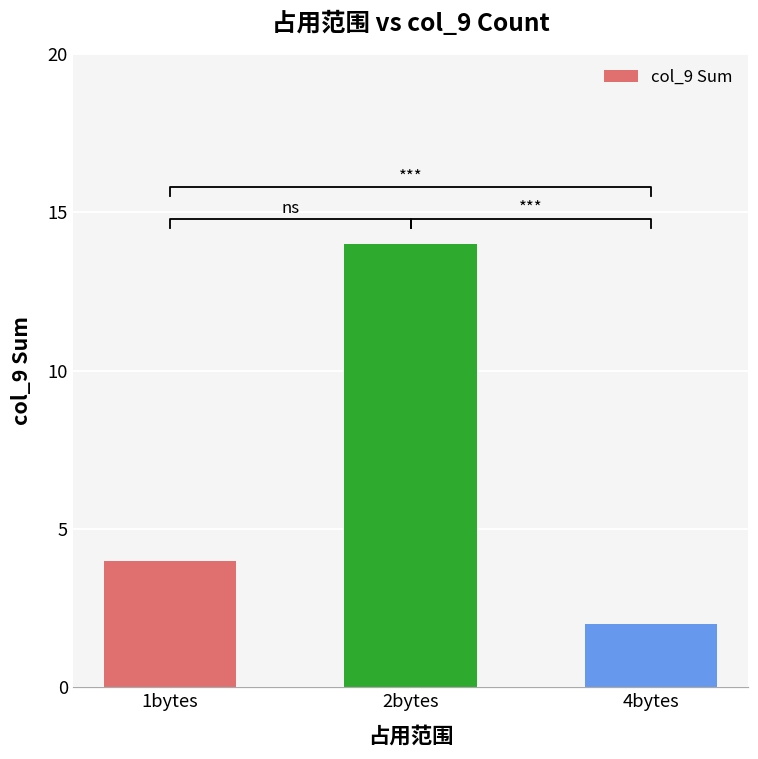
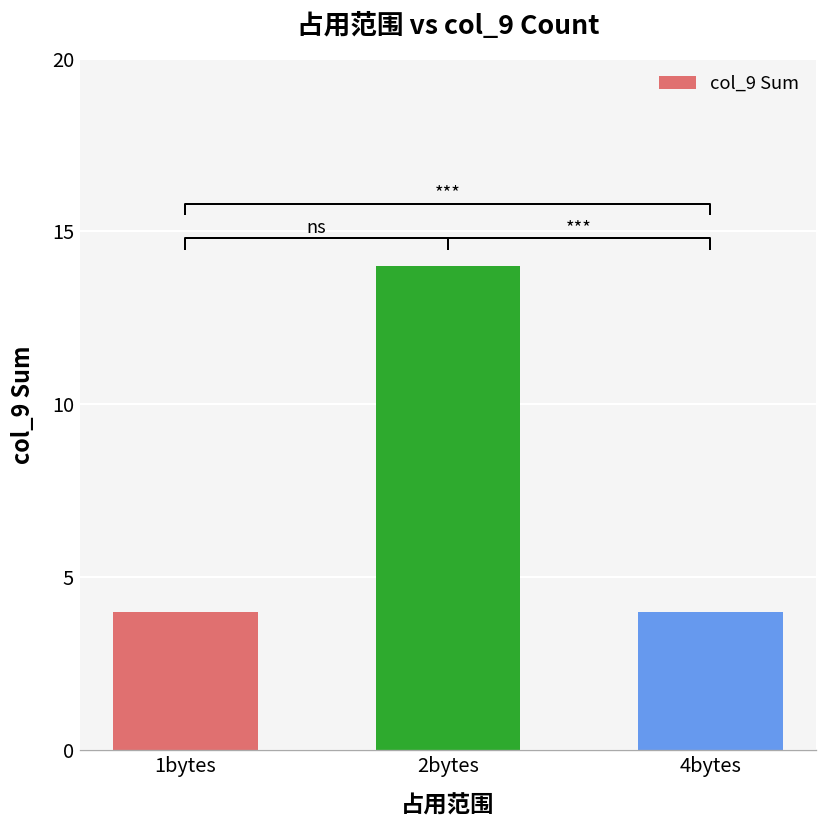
  {
    "col_9 Sum": {
      "1bytes": 4,
      "2bytes": 14,
-     "4bytes": 2
+     "4bytes": 4
    }
  }
